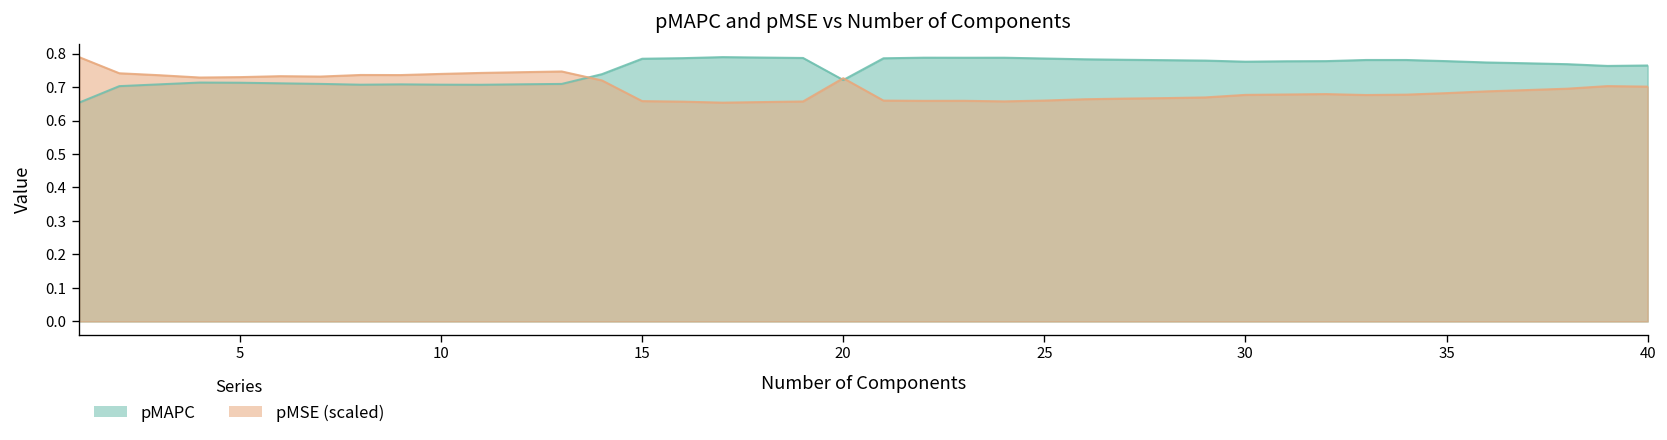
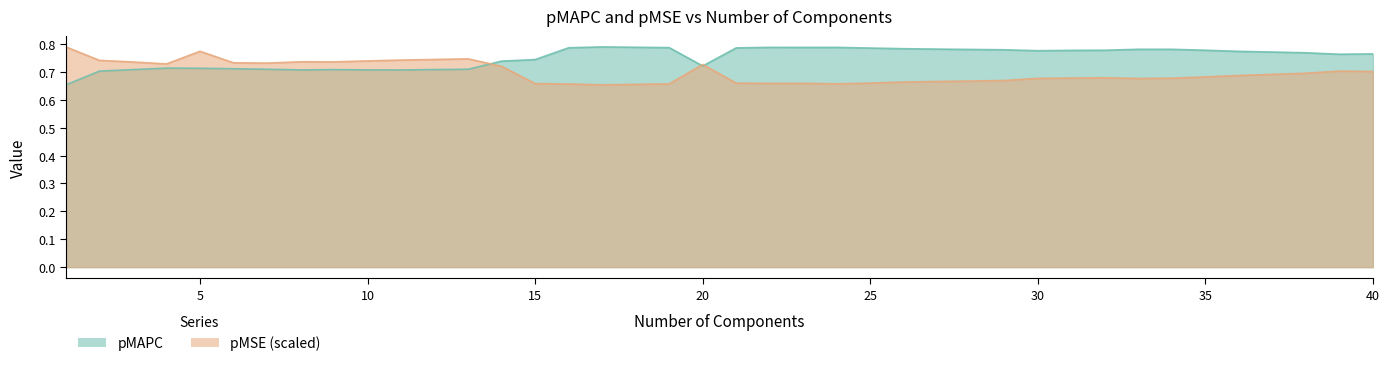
  {
    "pMAPC": {
      "5": 0.71,
      "10": 0.71,
-     "15": 0.78,
+     "15": 0.74,
      "25": 0.79,
      "30": 0.78,
      "35": 0.78,
      "40": 0.76
    },
    "pMSE (scaled)": {
-     "5": 0.73,
+     "5": 0.77,
      "10": 0.74,
      "15": 0.66,
      "25": 0.66,
      "30": 0.68,
      "35": 0.68,
      "40": 0.70
    }
  }
